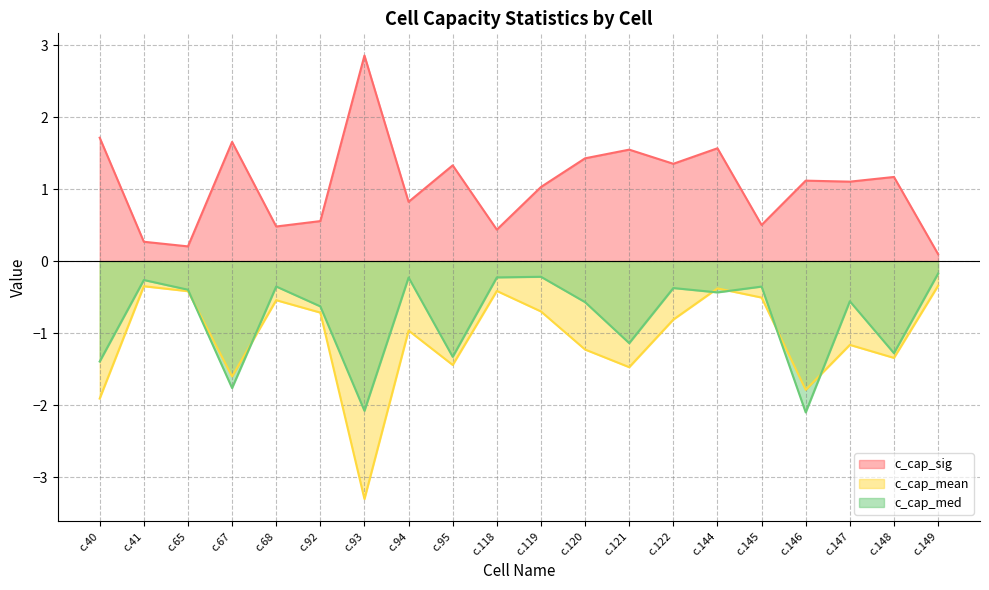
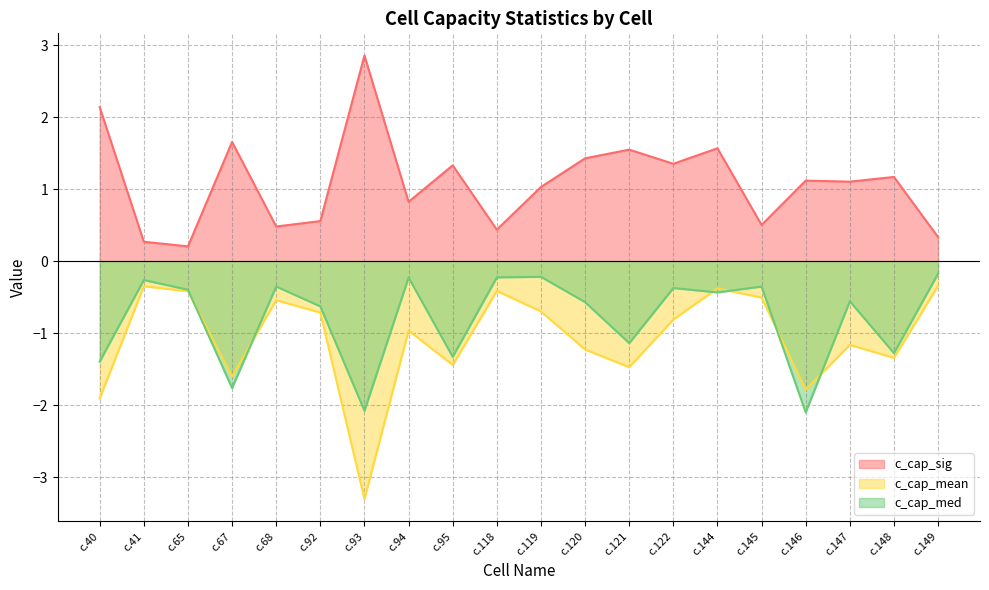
  {
    "c_cap_sig": {
-     "c.40": 1.7,
+     "c.40": 2.1,
      "c.41": 0.3,
      "c.65": 0.2,
      "c.67": 1.7,
      "c.68": 0.5,
      "c.92": 0.6,
      "c.93": 2.9,
      "c.94": 0.8,
      "c.95": 1.3,
      "c.118": 0.4,
      "c.119": 1.0,
      "c.120": 1.4,
      "c.121": 1.5,
      "c.122": 1.4,
      "c.144": 1.6,
      "c.145": 0.5,
      "c.146": 1.1,
      "c.147": 1.1,
      "c.148": 1.2,
-     "c.149": 0.1
+     "c.149": 0.3
    }
  }
